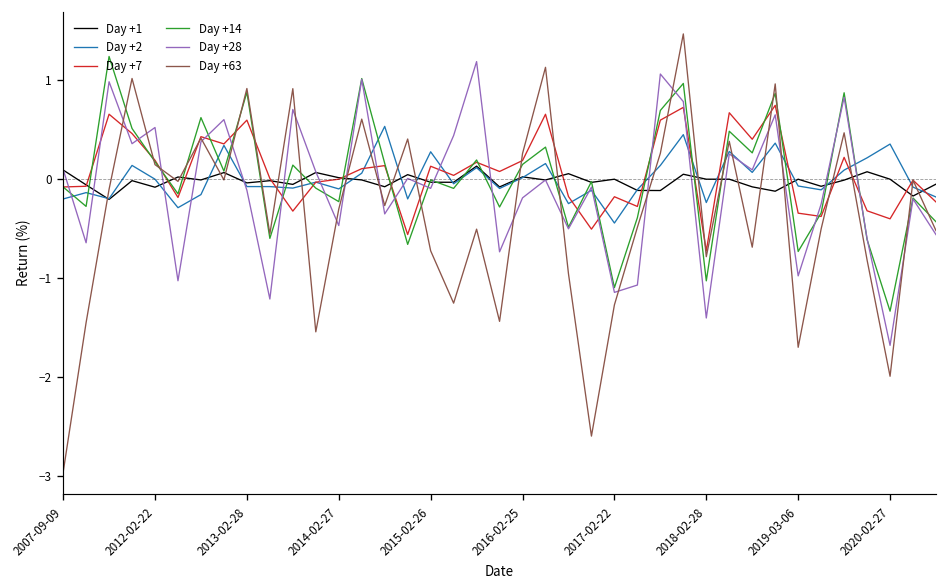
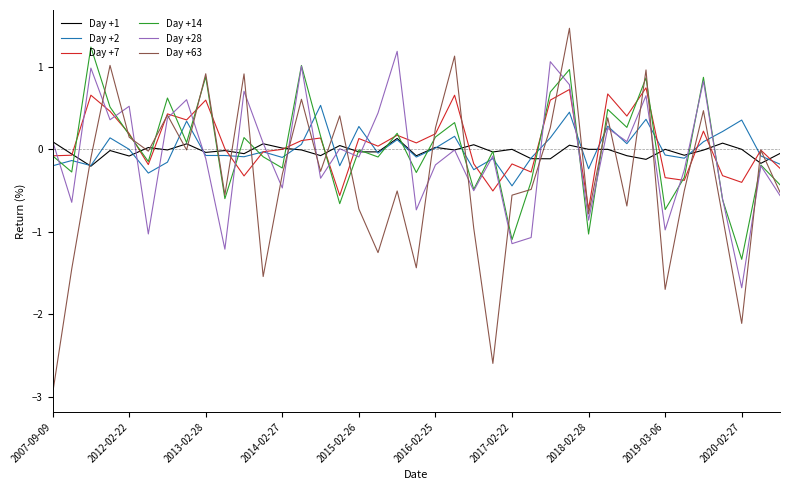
  {
    "Day +1": {
      "2012-02-22": -0.1,
      "2013-02-28": 0.0,
      "2017-02-22": 0.0,
      "2018-02-28": 0.0,
      "2019-03-06": 0.0,
      "2020-02-27": 0.0
    },
    "Day +2": {
      "2007-09-09": -0.2,
      "2012-02-22": 0.0,
      "2013-02-28": -0.1,
      "2014-02-27": -0.1,
      "2015-02-26": 0.3,
      "2017-02-22": -0.4,
      "2018-02-28": -0.2,
      "2019-03-06": -0.1,
      "2020-02-27": 0.4
    },
    "Day +7": {
      "2013-02-28": 0.6,
      "2015-02-26": 0.1,
      "2016-02-25": 0.2,
      "2017-02-22": -0.2,
      "2018-02-28": -0.7,
      "2019-03-06": -0.3,
      "2020-02-27": -0.4
    },
    "Day +14": {
      "2013-02-28": 0.9,
      "2014-02-27": -0.2,
      "2016-02-25": 0.1,
      "2017-02-22": -1.1,
      "2018-02-28": -1.0,
      "2019-03-06": -0.7,
      "2020-02-27": -1.3
    },
    "Day +28": {
      "2012-02-22": 0.5,
      "2013-02-28": -0.1,
      "2014-02-27": -0.5,
      "2015-02-26": -0.1,
      "2016-02-25": -0.2,
      "2017-02-22": -1.1,
-     "2018-02-28": -1.4,
+     "2018-02-28": -0.9,
      "2019-03-06": -1.0,
      "2020-02-27": -1.7
    },
    "Day +63": {
      "2007-09-09": -3.0,
      "2013-02-28": 0.9,
      "2014-02-27": -0.3,
      "2015-02-26": -0.7,
      "2016-02-25": 0.3,
-     "2017-02-22": -1.3,
+     "2017-02-22": -0.6,
      "2018-02-28": -0.8,
      "2019-03-06": -1.7,
-     "2020-02-27": -2.0
+     "2020-02-27": -2.1
    }
  }
